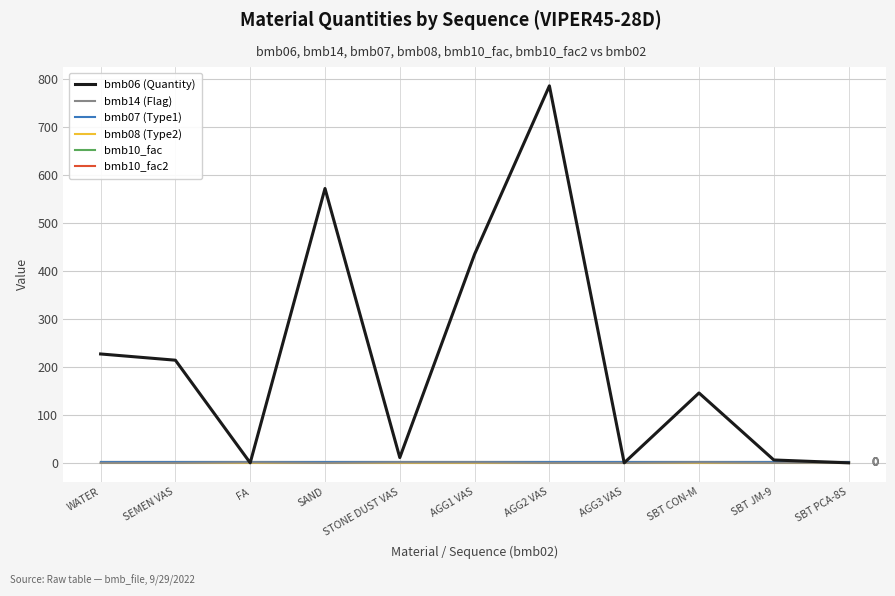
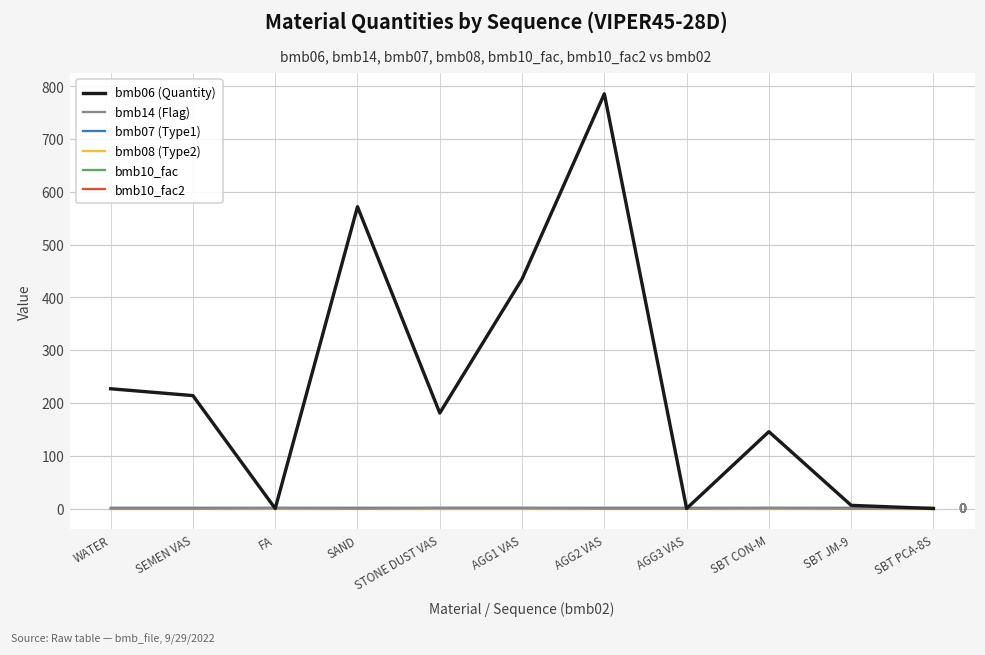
  {
    "bmb06 (Quantity)": {
      "WATER": 230,
      "SEMEN VAS": 210,
      "SAND": 570,
-     "STONE DUST VAS": 10,
+     "STONE DUST VAS": 180,
      "AGG1 VAS": 440,
      "AGG2 VAS": 790,
      "SBT CON-M": 150
    }
  }
